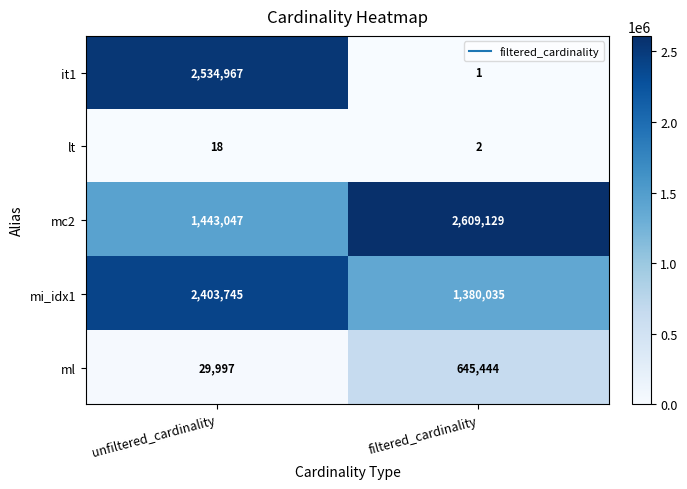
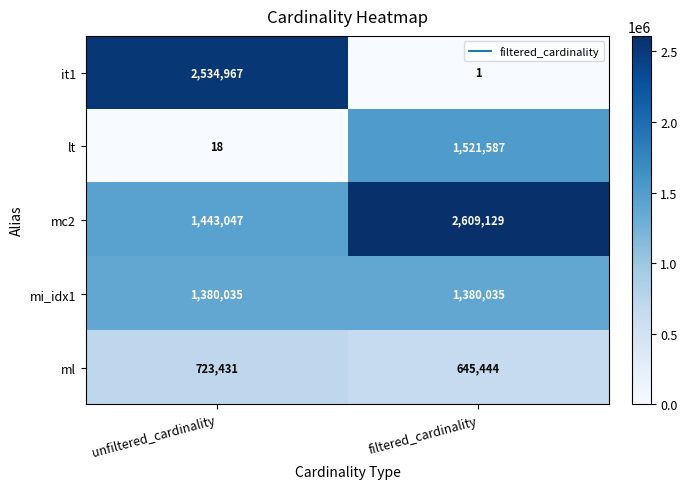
  {
    "it1": {
      "unfiltered_cardinality": "2,534,967",
      "filtered_cardinality": "1"
    },
    "lt": {
      "unfiltered_cardinality": "18",
-     "filtered_cardinality": "2"
+     "filtered_cardinality": "1,521,587"
    },
    "mc2": {
      "unfiltered_cardinality": "1,443,047",
      "filtered_cardinality": "2,609,129"
    },
    "mi_idx1": {
-     "unfiltered_cardinality": "2,403,745",
+     "unfiltered_cardinality": "1,380,035",
      "filtered_cardinality": "1,380,035"
    },
    "ml": {
-     "unfiltered_cardinality": "29,997",
+     "unfiltered_cardinality": "723,431",
      "filtered_cardinality": "645,444"
    }
  }
